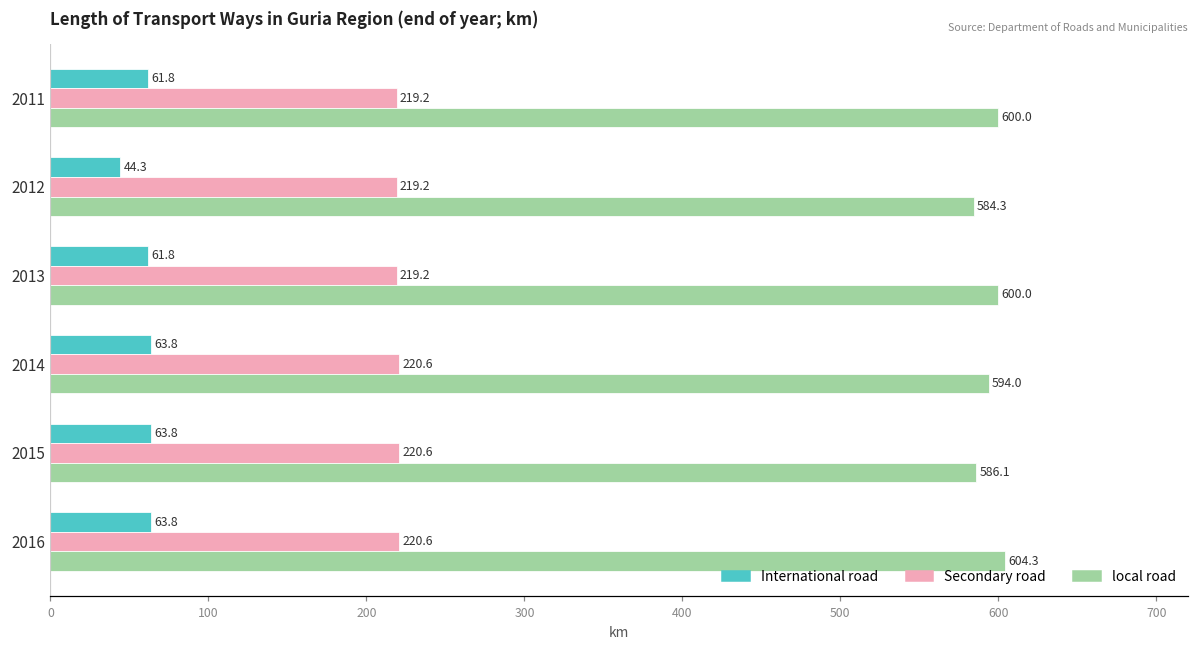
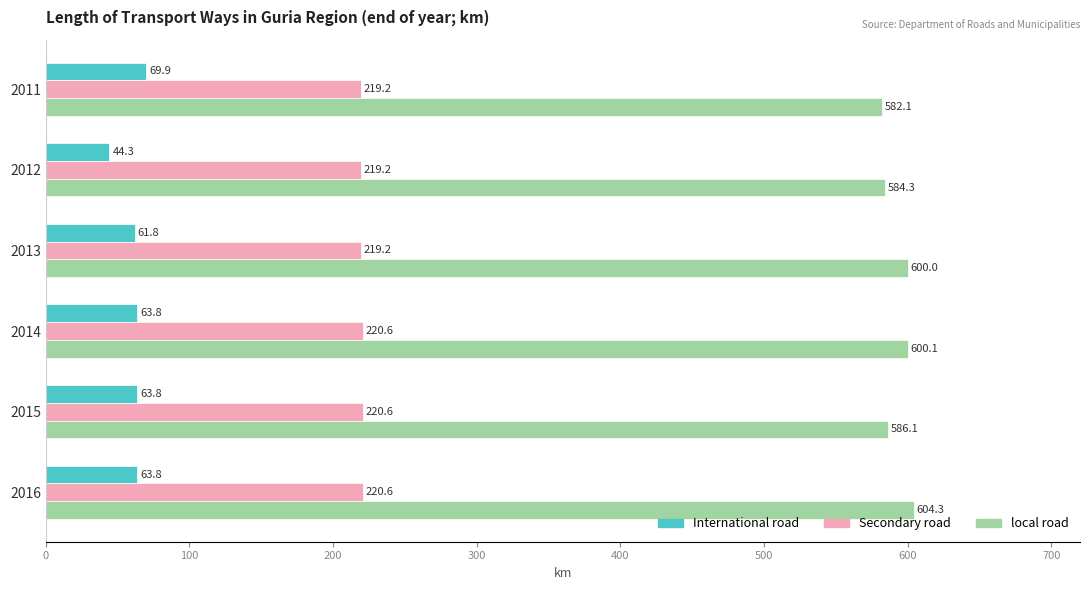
  {
    "International road": {
-     "2011": 61.8,
+     "2011": 69.9,
      "2012": 44.3,
      "2013": 61.8,
      "2014": 63.8,
      "2015": 63.8,
      "2016": 63.8
    },
    "Secondary road": {
      "2011": 219.2,
      "2012": 219.2,
      "2013": 219.2,
      "2014": 220.6,
      "2015": 220.6,
      "2016": 220.6
    },
    "local road": {
-     "2011": 600.0,
+     "2011": 582.1,
      "2012": 584.3,
      "2013": 600.0,
-     "2014": 594.0,
+     "2014": 600.1,
      "2015": 586.1,
      "2016": 604.3
    }
  }
